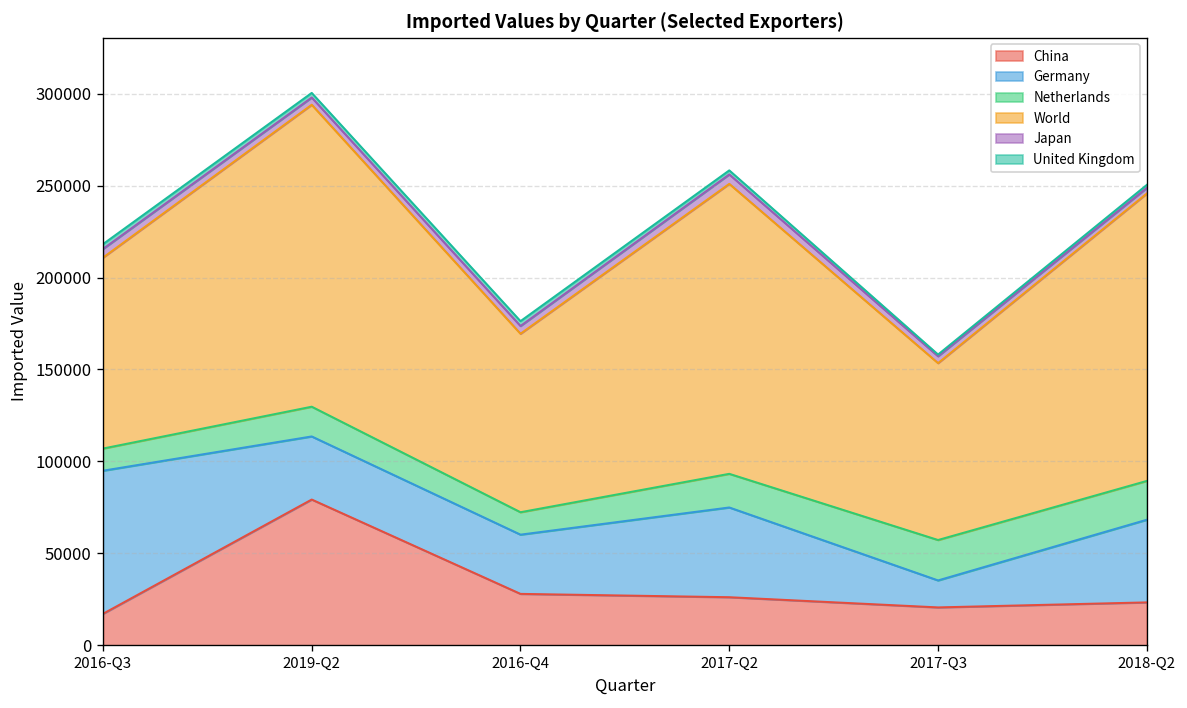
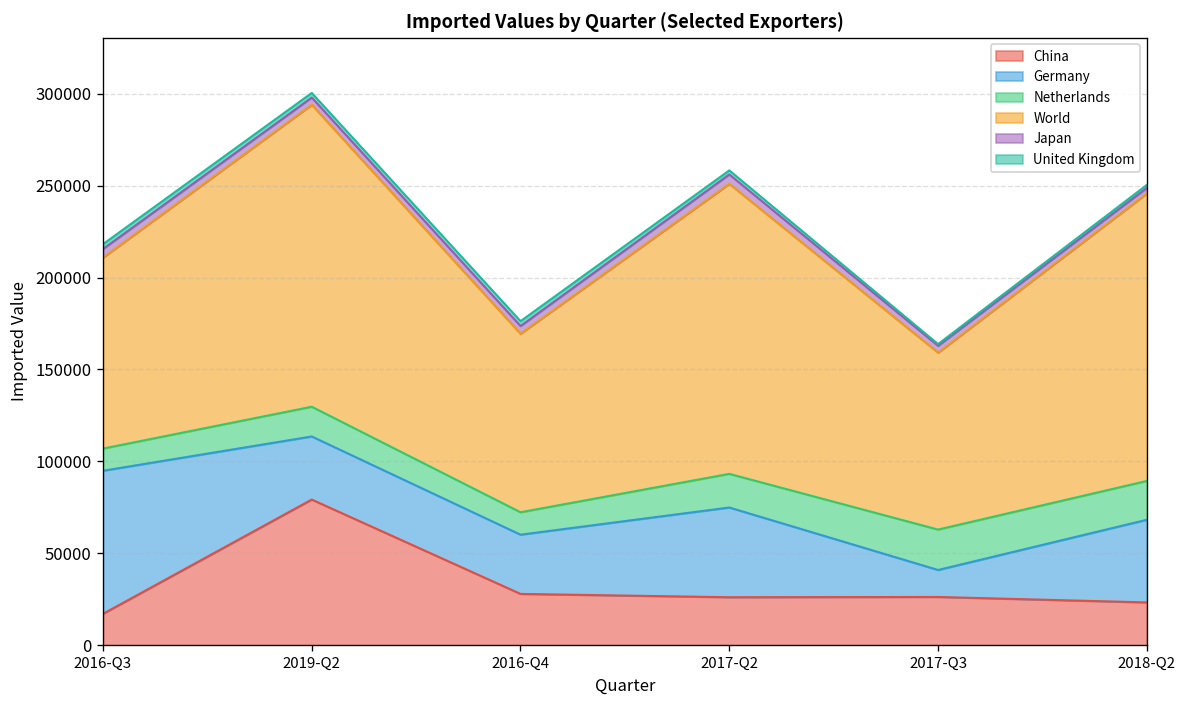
  {
    "China": {
      "2016-Q3": 17000,
      "2019-Q2": 79000,
      "2016-Q4": 28000,
      "2017-Q2": 26000,
-     "2017-Q3": 21000,
+     "2017-Q3": 26000,
      "2018-Q2": 23000
    },
    "Germany": {
      "2016-Q3": 78000,
      "2019-Q2": 34000,
      "2016-Q4": 32000,
      "2017-Q2": 49000,
      "2017-Q3": 15000,
      "2018-Q2": 45000
    },
    "World": {
      "2016-Q3": 104000,
      "2019-Q2": 164000,
      "2016-Q4": 97000,
      "2017-Q2": 158000,
      "2017-Q3": 96000,
      "2018-Q2": 156000
    },
    "Japan": {
      "2016-Q3": 5000,
      "2019-Q2": 4000,
      "2016-Q4": 4000,
      "2017-Q2": 5000
    }
  }
